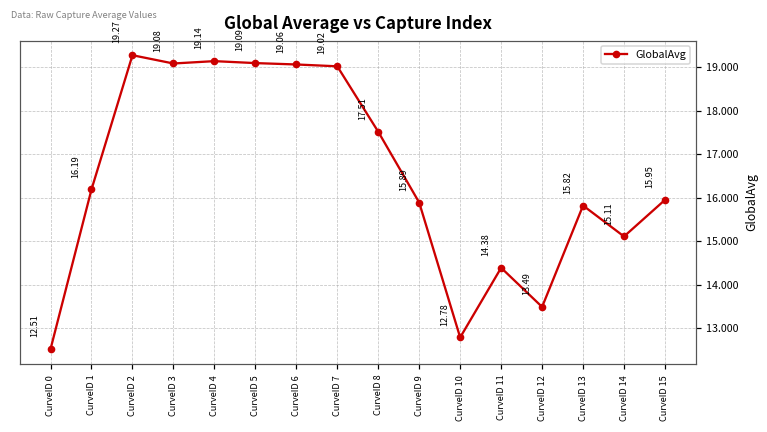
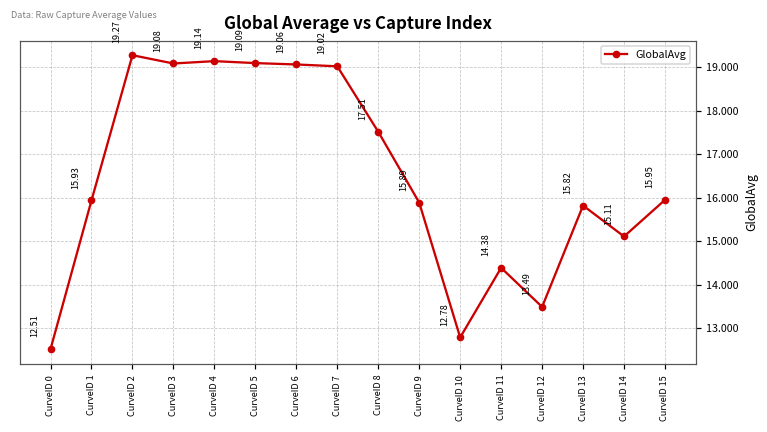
  {
    "CurveID 0": 12.51,
-   "CurveID 1": 16.19,
+   "CurveID 1": 15.93,
    "CurveID 2": 19.27,
    "CurveID 3": 19.08,
    "CurveID 4": 19.14,
    "CurveID 5": 19.09,
    "CurveID 6": 19.06,
    "CurveID 7": 19.02,
    "CurveID 8": 17.51,
    "CurveID 9": 15.89,
    "CurveID 10": 12.78,
    "CurveID 11": 14.38,
    "CurveID 12": 13.49,
    "CurveID 13": 15.82,
    "CurveID 14": 15.11,
    "CurveID 15": 15.95
  }
